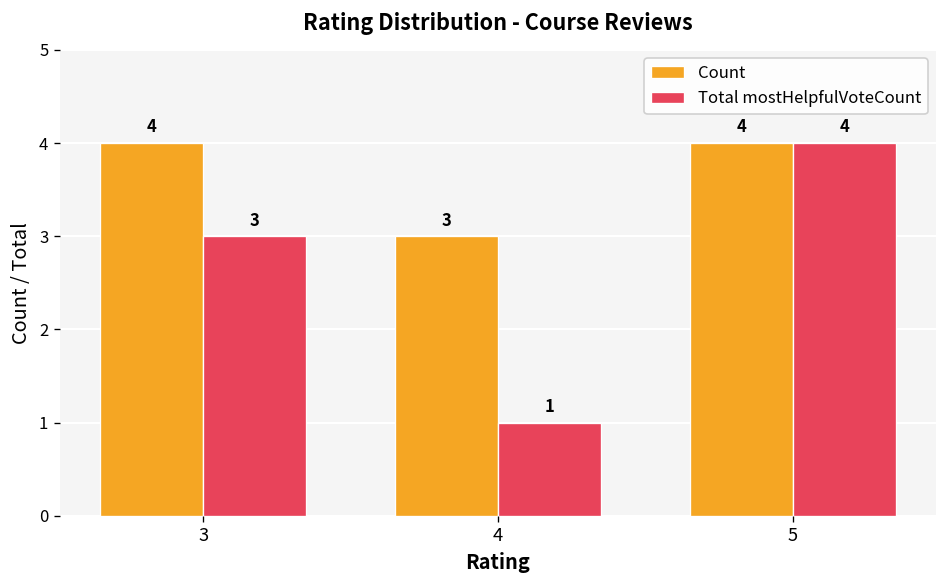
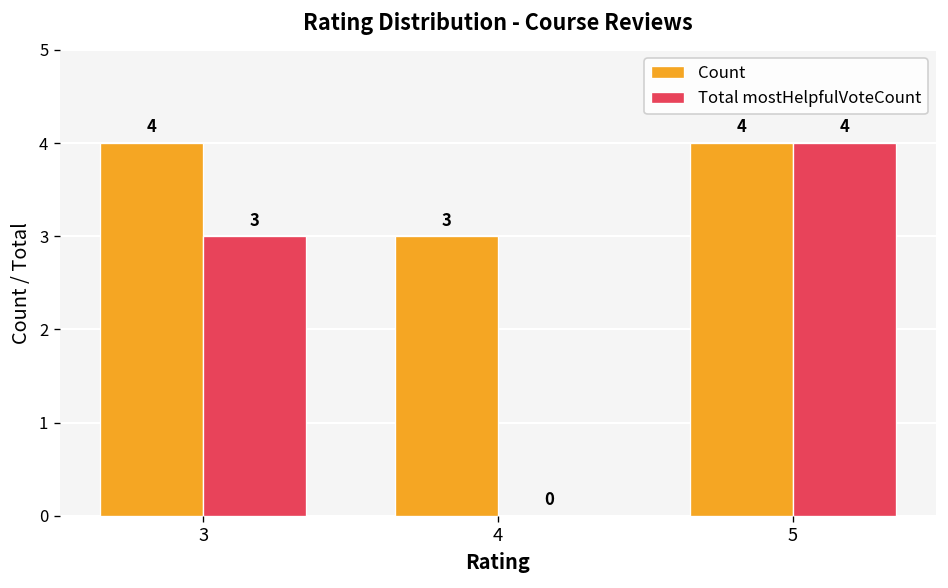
  {
    "Count": {
      "3": 4,
      "4": 3,
      "5": 4
    },
    "Total mostHelpfulVoteCount": {
      "3": 3,
-     "4": 1,
+     "4": 0,
      "5": 4
    }
  }
